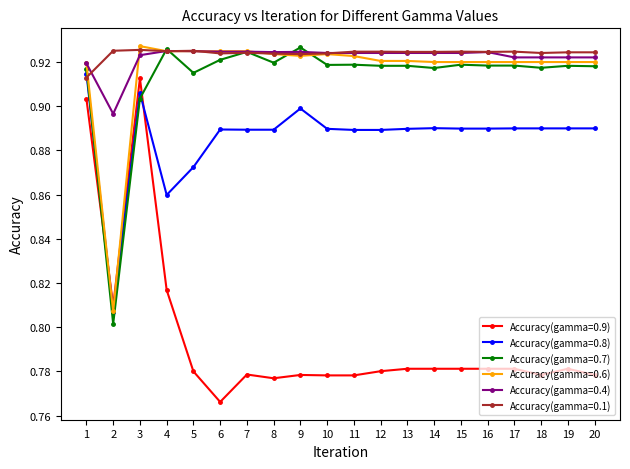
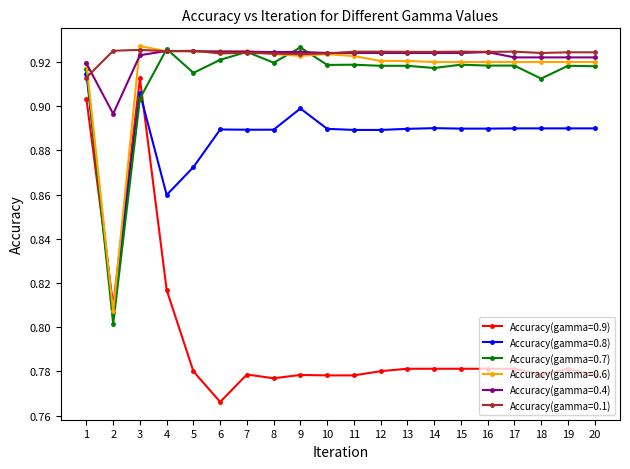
  {
    "Accuracy(gamma=0.9)": {
      "1": 0.903,
      "2": 0.810,
      "3": 0.913,
      "4": 0.817,
      "5": 0.780,
      "6": 0.766,
      "7": 0.779,
      "8": 0.777,
      "9": 0.778,
      "10": 0.778,
      "11": 0.778,
      "12": 0.780,
      "13": 0.781,
      "14": 0.781,
      "15": 0.781
    },
    "Accuracy(gamma=0.8)": {
      "1": 0.915,
      "3": 0.906,
      "4": 0.860,
      "5": 0.872,
      "6": 0.889,
      "7": 0.889,
      "8": 0.889,
      "9": 0.899,
      "10": 0.890,
      "11": 0.889,
      "12": 0.889,
      "13": 0.890,
      "14": 0.890,
      "15": 0.890,
      "16": 0.890,
      "17": 0.890,
      "18": 0.890,
      "19": 0.890,
      "20": 0.890
    },
    "Accuracy(gamma=0.7)": {
      "1": 0.917,
      "2": 0.802,
      "3": 0.903,
      "5": 0.915,
      "6": 0.921,
      "8": 0.920,
      "9": 0.927,
      "10": 0.919,
      "11": 0.919,
      "12": 0.918,
      "13": 0.918,
      "14": 0.917,
      "15": 0.919,
      "16": 0.918,
      "17": 0.918,
-     "18": 0.917,
+     "18": 0.912,
      "19": 0.918,
      "20": 0.918
    },
    "Accuracy(gamma=0.6)": {
      "3": 0.927,
      "11": 0.923,
      "12": 0.920,
      "13": 0.920,
      "14": 0.920,
      "15": 0.920,
      "16": 0.920,
      "17": 0.920,
      "18": 0.920,
      "19": 0.920,
      "20": 0.920
    },
    "Accuracy(gamma=0.4)": {
      "2": 0.897,
      "3": 0.923,
      "17": 0.922,
      "18": 0.922,
      "19": 0.922,
      "20": 0.922
    },
    "Accuracy(gamma=0.1)": {
      "1": 0.913,
      "2": 0.925,
      "3": 0.925,
      "17": 0.925,
      "18": 0.924,
      "19": 0.924,
      "20": 0.924
    }
  }
